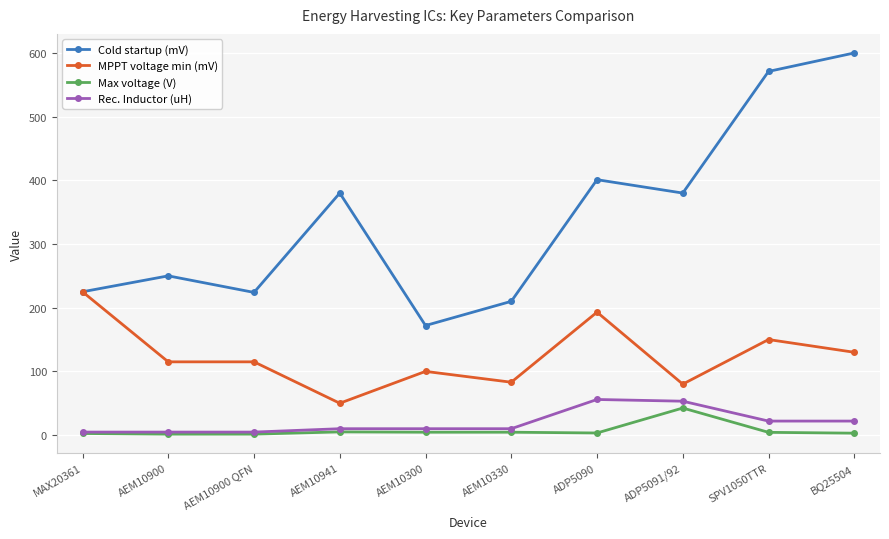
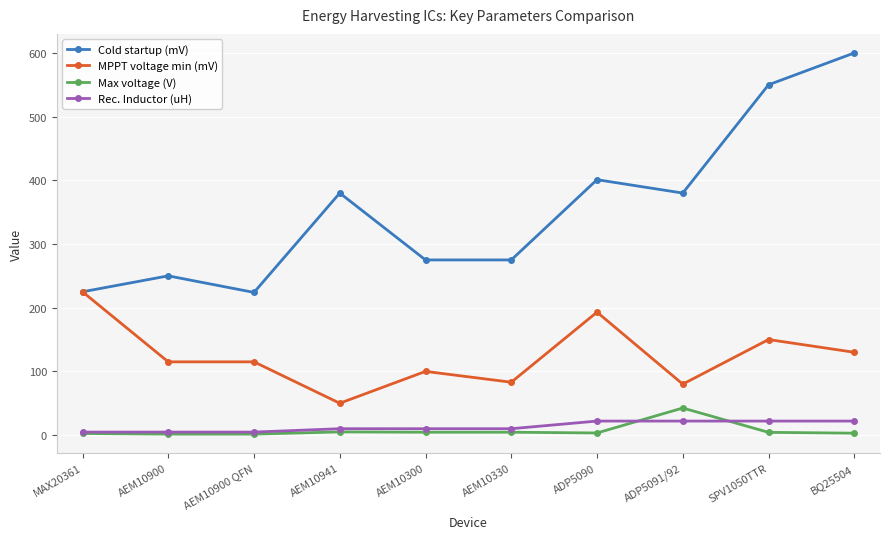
  {
    "Cold startup (mV)": {
      "AEM10900": 250,
      "AEM10900 QFN": 220,
      "AEM10941": 380,
-     "AEM10300": 170,
-     "AEM10330": 210,
+     "AEM10300": 280,
+     "AEM10330": 280,
      "ADP5090": 400,
      "ADP5091/92": 380,
-     "SPV1050TTR": 570,
+     "SPV1050TTR": 550,
      "BQ25504": 600
    },
    "MPPT voltage min (mV)": {
      "AEM10900": 120,
      "AEM10900 QFN": 120,
      "AEM10941": 50,
      "AEM10300": 100,
      "AEM10330": 80,
      "ADP5090": 190,
      "ADP5091/92": 80,
      "SPV1050TTR": 150,
      "BQ25504": 130
    },
    "Max voltage (V)": {
      "AEM10941": 10,
      "AEM10300": 0,
      "AEM10330": 0,
      "ADP5090": 0,
      "ADP5091/92": 40,
      "SPV1050TTR": 0,
      "BQ25504": 0
    },
    "Rec. Inductor (uH)": {
      "AEM10941": 10,
      "AEM10300": 10,
      "AEM10330": 10,
-     "ADP5090": 60,
-     "ADP5091/92": 50,
+     "ADP5090": 20,
+     "ADP5091/92": 20,
      "SPV1050TTR": 20,
      "BQ25504": 20
    }
  }
